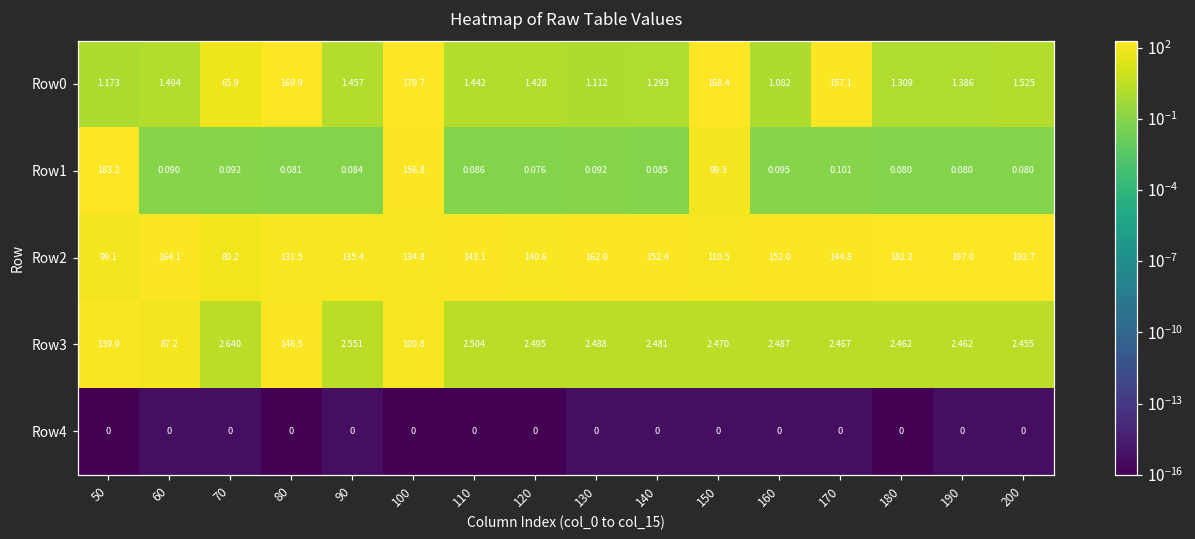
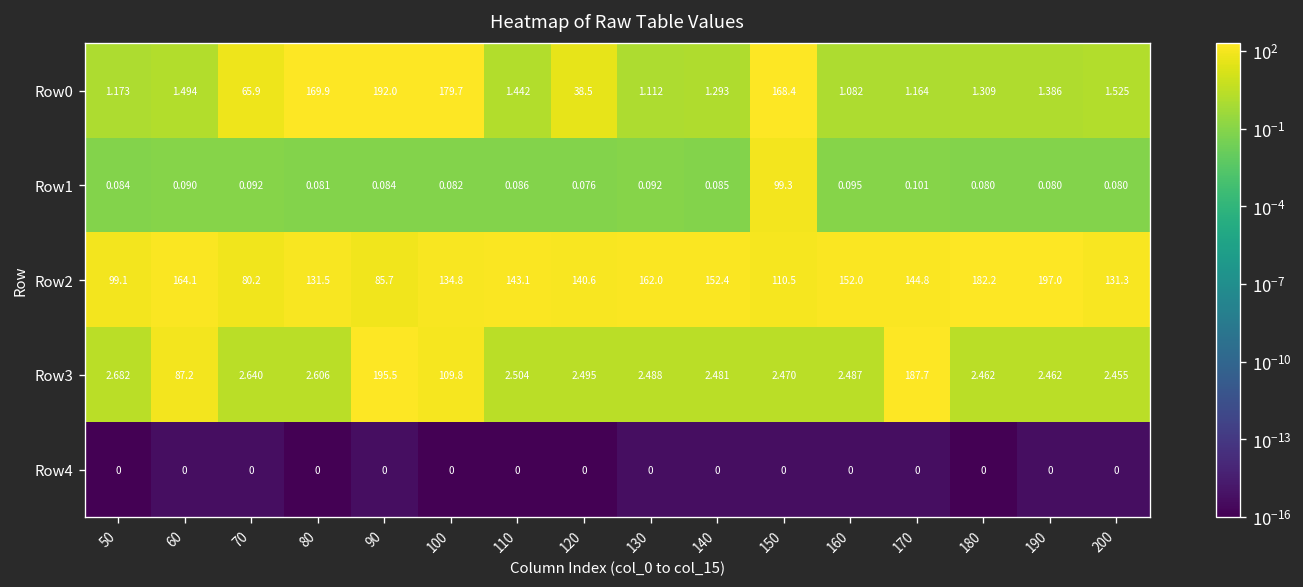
  {
    "Row0": {
      "50": 1.173,
      "60": 1.494,
      "70": 65.9,
      "80": 169.9,
-     "90": 1.457,
+     "90": 192.0,
      "100": 179.7,
      "110": 1.442,
-     "120": 1.428,
+     "120": 38.5,
      "130": 1.112,
      "140": 1.293,
      "150": 168.4,
      "160": 1.082,
-     "170": 157.1,
+     "170": 1.164,
      "180": 1.309,
      "190": 1.386,
      "200": 1.525
    },
    "Row1": {
-     "50": 183.2,
+     "50": 0.084,
      "60": 0.090,
      "70": 0.092,
      "80": 0.081,
      "90": 0.084,
-     "100": 156.8,
+     "100": 0.082,
      "110": 0.086,
      "120": 0.076,
      "130": 0.092,
      "140": 0.085,
      "150": 99.3,
      "160": 0.095,
      "170": 0.101,
      "180": 0.080,
      "190": 0.080,
      "200": 0.080
    },
    "Row2": {
      "50": 99.1,
      "60": 164.1,
      "70": 80.2,
      "80": 131.5,
-     "90": 135.4,
+     "90": 85.7,
      "100": 134.8,
      "110": 143.1,
      "120": 140.6,
      "130": 162.0,
      "140": 152.4,
      "150": 110.5,
      "160": 152.0,
      "170": 144.8,
      "180": 182.2,
      "190": 197.0,
-     "200": 192.7
+     "200": 131.3
    },
    "Row3": {
-     "50": 139.9,
+     "50": 2.682,
      "60": 87.2,
      "70": 2.640,
-     "80": 146.5,
-     "90": 2.551,
+     "80": 2.606,
+     "90": 195.5,
      "100": 109.8,
      "110": 2.504,
      "120": 2.495,
      "130": 2.488,
      "140": 2.481,
      "150": 2.470,
      "160": 2.487,
-     "170": 2.467,
+     "170": 187.7,
      "180": 2.462,
      "190": 2.462,
      "200": 2.455
    },
    "Row4": {
      "50": 0,
      "60": 0,
      "70": 0,
      "80": 0,
      "90": 0,
      "100": 0,
      "110": 0,
      "120": 0,
      "130": 0,
      "140": 0,
      "150": 0,
      "160": 0,
      "170": 0,
      "180": 0,
      "190": 0,
      "200": 0
    }
  }
